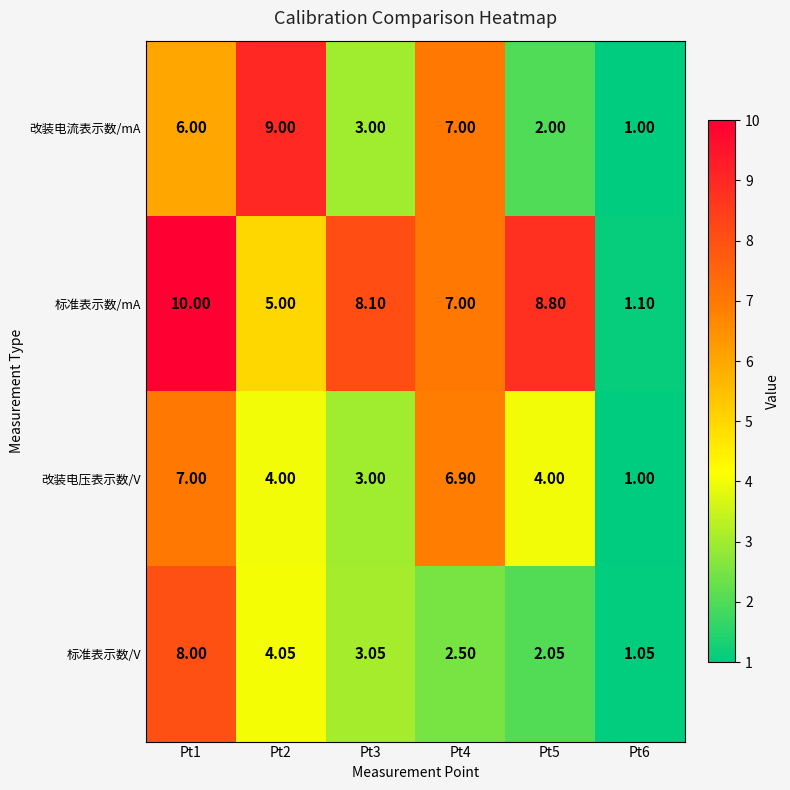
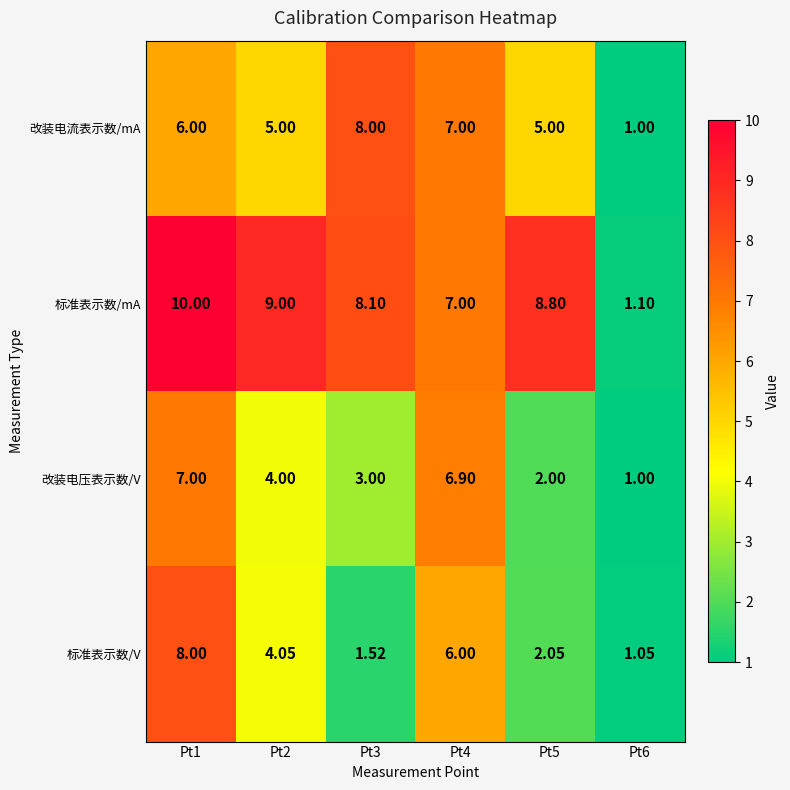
  {
    "改装电流表示数/mA": {
      "Pt1": 6.00,
-     "Pt2": 9.00,
-     "Pt3": 3.00,
+     "Pt2": 5.00,
+     "Pt3": 8.00,
      "Pt4": 7.00,
-     "Pt5": 2.00,
+     "Pt5": 5.00,
      "Pt6": 1.00
    },
    "标准表示数/mA": {
      "Pt1": 10.00,
-     "Pt2": 5.00,
+     "Pt2": 9.00,
      "Pt3": 8.10,
      "Pt4": 7.00,
      "Pt5": 8.80,
      "Pt6": 1.10
    },
    "改装电压表示数/V": {
      "Pt1": 7.00,
      "Pt2": 4.00,
      "Pt3": 3.00,
      "Pt4": 6.90,
-     "Pt5": 4.00,
+     "Pt5": 2.00,
      "Pt6": 1.00
    },
    "标准表示数/V": {
      "Pt1": 8.00,
      "Pt2": 4.05,
-     "Pt3": 3.05,
-     "Pt4": 2.50,
+     "Pt3": 1.52,
+     "Pt4": 6.00,
      "Pt5": 2.05,
      "Pt6": 1.05
    }
  }
